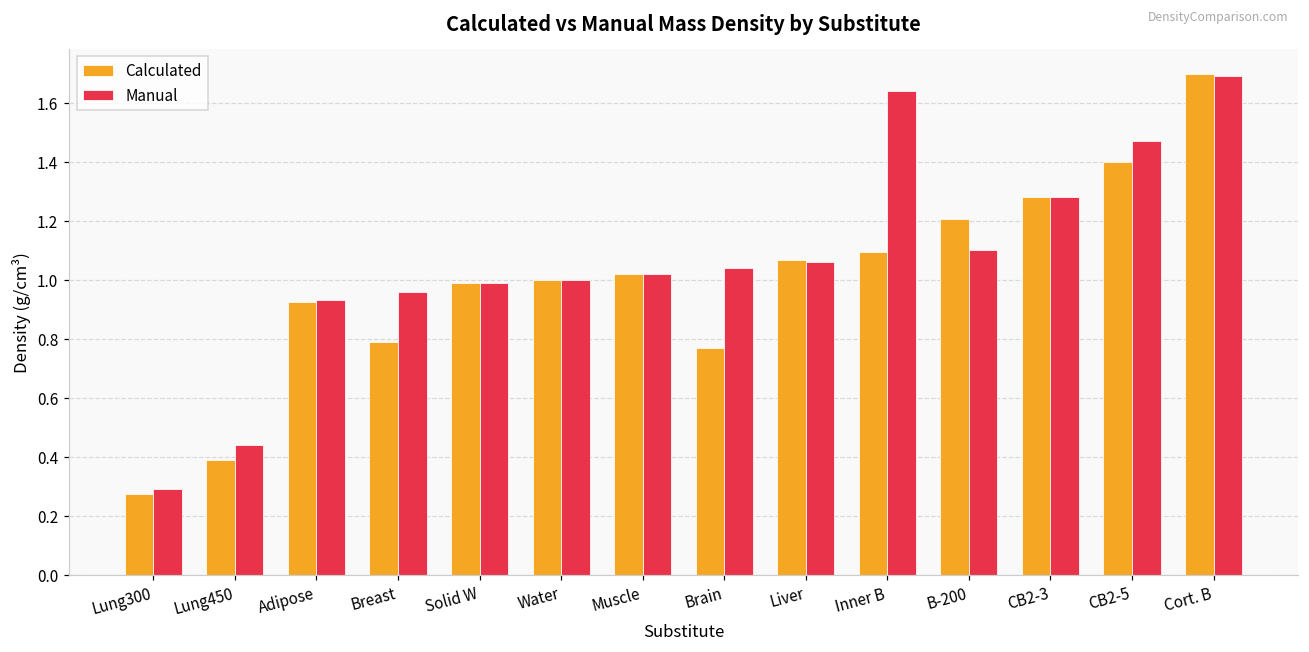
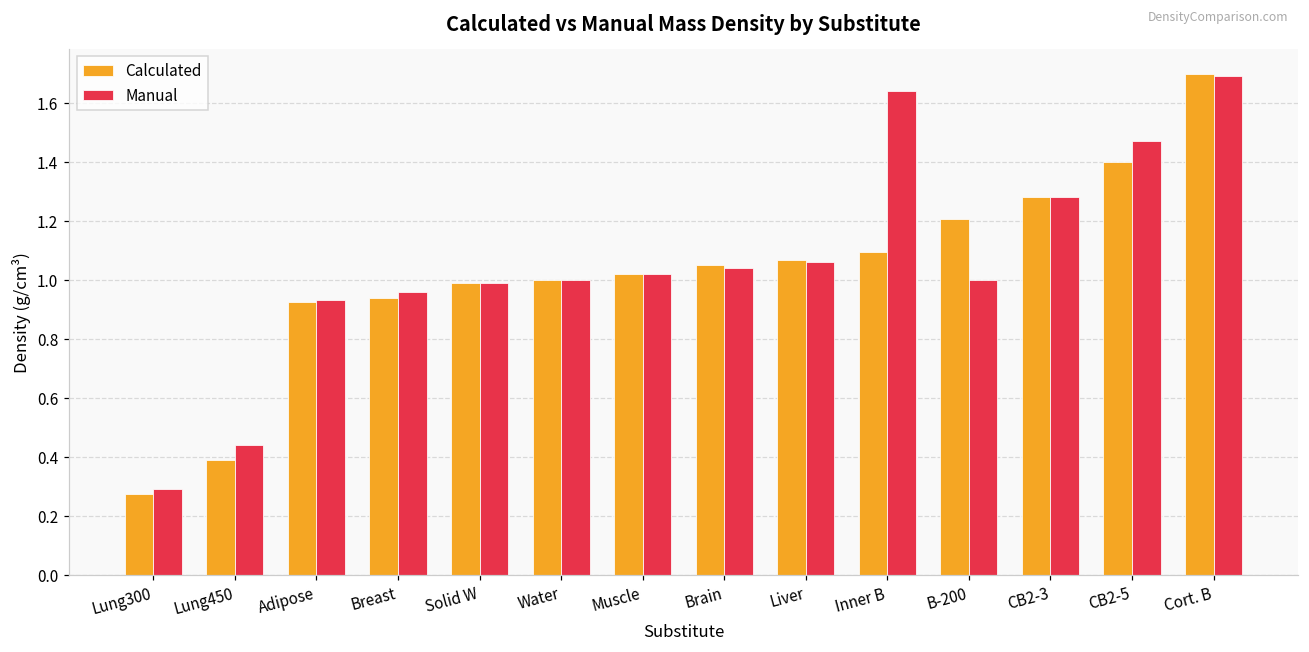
  {
    "Calculated": {
      "Lung300": 0.27,
      "Lung450": 0.39,
      "Adipose": 0.92,
-     "Breast": 0.79,
+     "Breast": 0.94,
      "Solid W": 0.99,
      "Water": 1.00,
      "Muscle": 1.02,
-     "Brain": 0.77,
+     "Brain": 1.05,
      "Liver": 1.07,
      "Inner B": 1.10,
      "B-200": 1.21,
      "CB2-3": 1.28,
      "CB2-5": 1.40,
      "Cort. B": 1.70
    },
    "Manual": {
      "Lung300": 0.29,
      "Lung450": 0.44,
      "Adipose": 0.93,
      "Breast": 0.96,
      "Solid W": 0.99,
      "Water": 1.0,
      "Muscle": 1.02,
      "Brain": 1.04,
      "Liver": 1.06,
      "Inner B": 1.64,
-     "B-200": 1.1,
+     "B-200": 1.0,
      "CB2-3": 1.28,
      "CB2-5": 1.47,
      "Cort. B": 1.69
    }
  }
